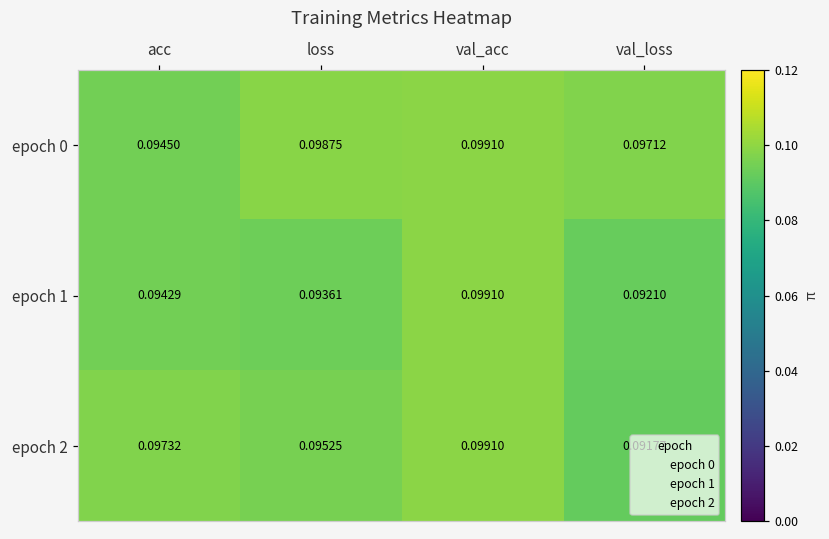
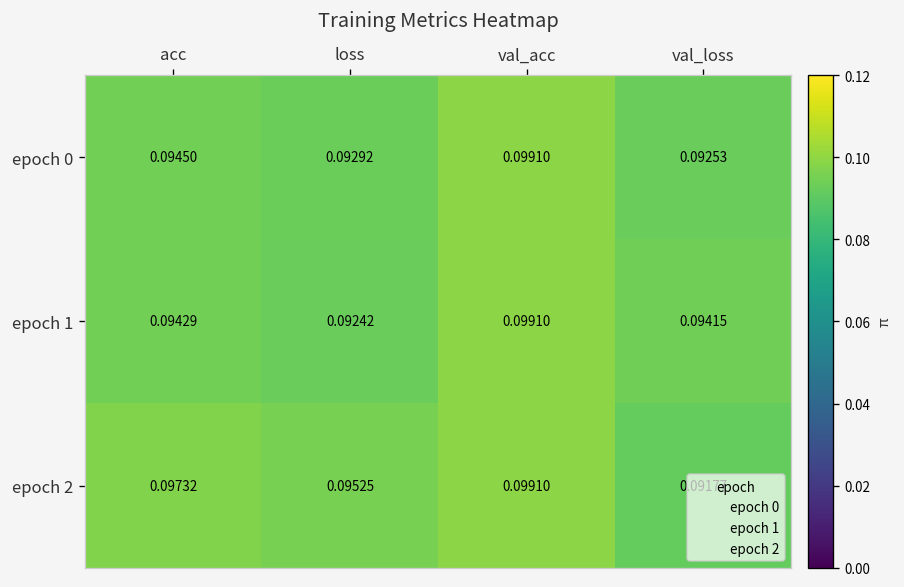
  {
    "epoch 0": {
      "acc": 0.09450,
-     "loss": 0.09875,
+     "loss": 0.09292,
      "val_acc": 0.09910,
-     "val_loss": 0.09712
+     "val_loss": 0.09253
    },
    "epoch 1": {
      "acc": 0.09429,
-     "loss": 0.09361,
+     "loss": 0.09242,
      "val_acc": 0.09910,
-     "val_loss": 0.09210
+     "val_loss": 0.09415
    },
    "epoch 2": {
      "acc": 0.09732,
      "loss": 0.09525,
      "val_acc": 0.09910
    }
  }
